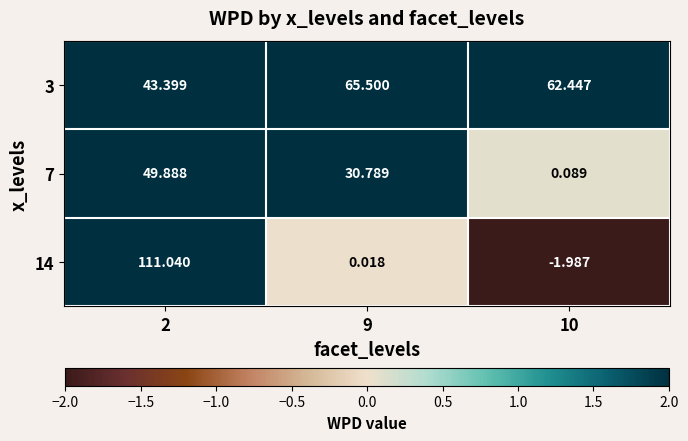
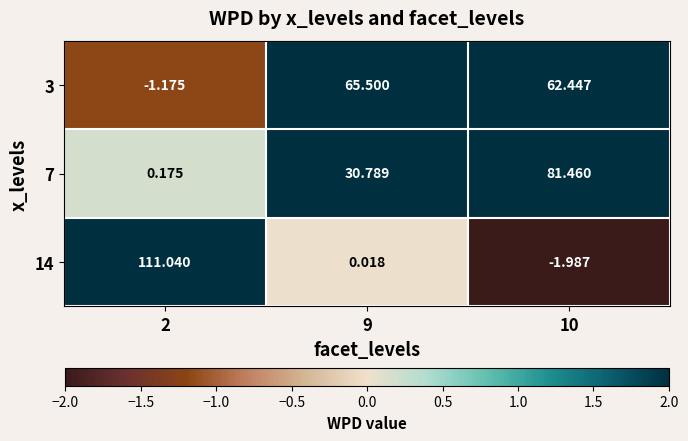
  {
    "3": {
-     "2": 43.399,
+     "2": -1.175,
      "9": 65.500,
      "10": 62.447
    },
    "7": {
-     "2": 49.888,
+     "2": 0.175,
      "9": 30.789,
-     "10": 0.089
+     "10": 81.460
    },
    "14": {
      "2": 111.040,
      "9": 0.018,
      "10": -1.987
    }
  }
